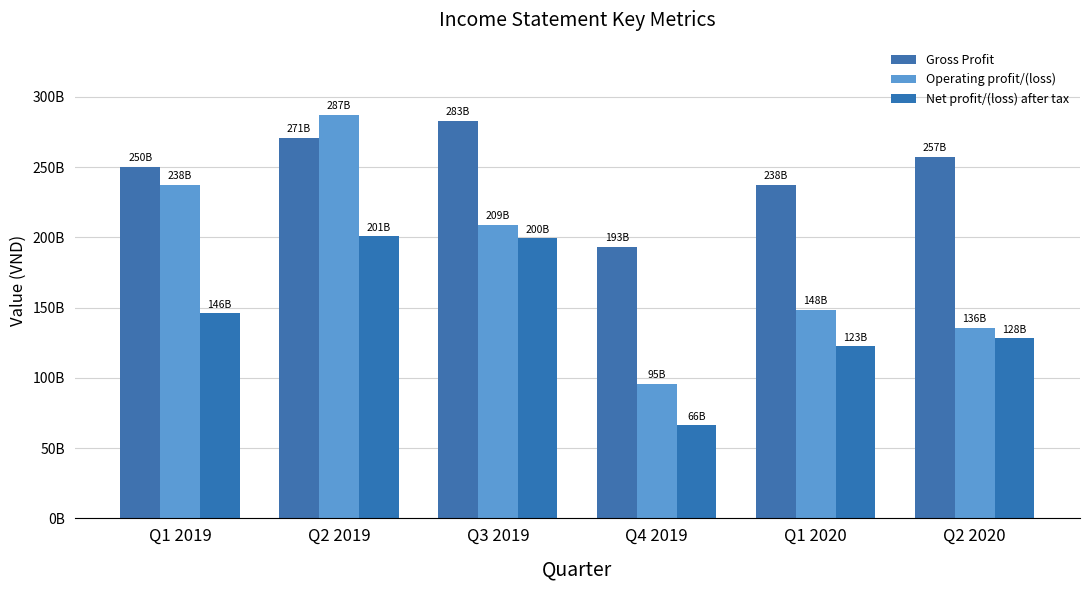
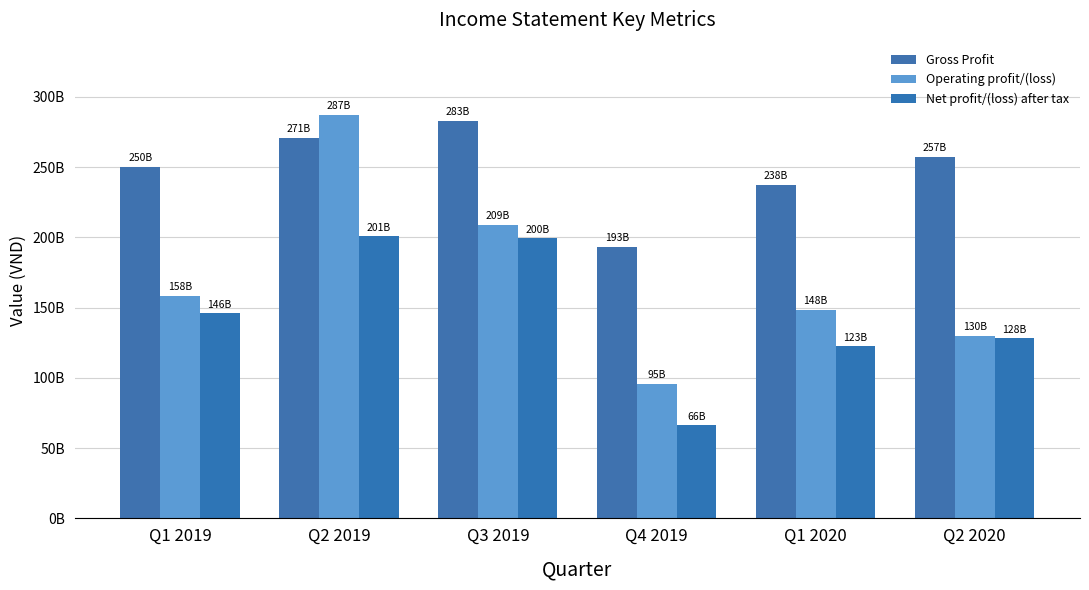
  {
    "Operating profit/(loss)": {
-     "Q1 2019": "238B",
+     "Q1 2019": "158B",
      "Q2 2019": "287B",
      "Q3 2019": "209B",
      "Q4 2019": "95B",
      "Q1 2020": "148B",
-     "Q2 2020": "136B"
+     "Q2 2020": "130B"
    }
  }
